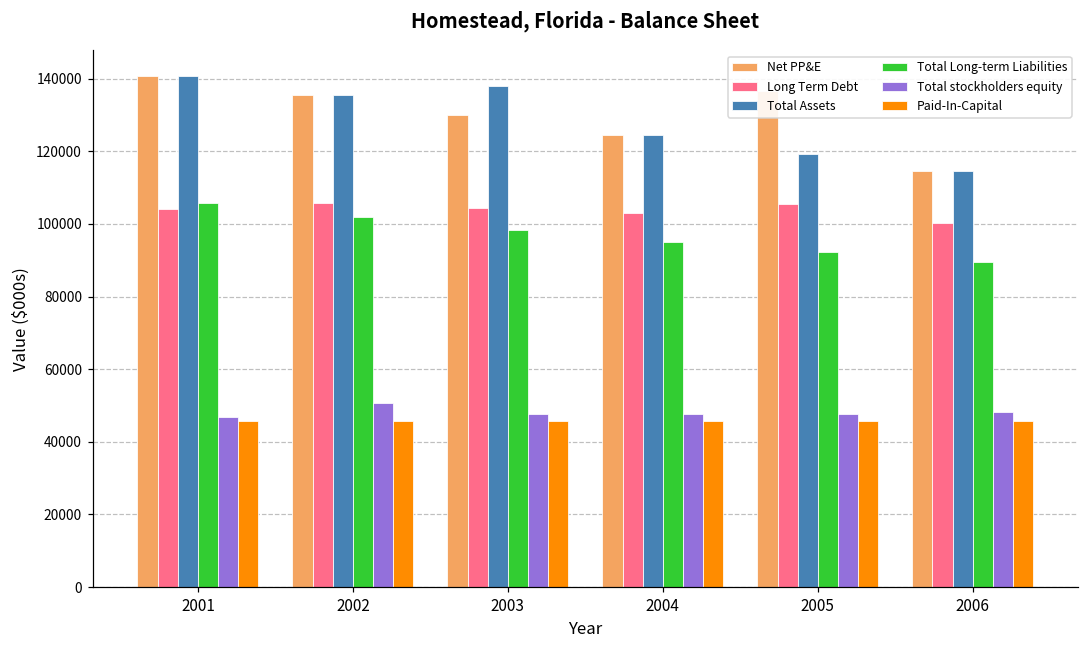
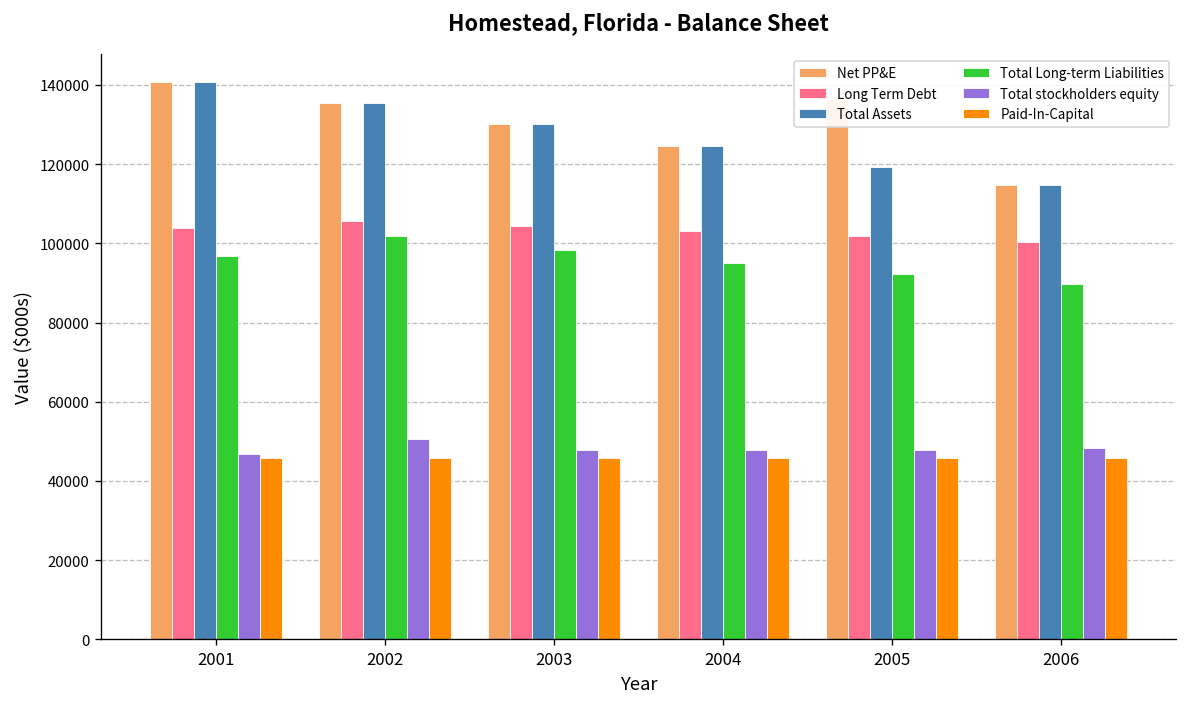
  {
    "Net PP&E": {
      "2001": 141000,
      "2002": 135000,
      "2003": 130000,
      "2004": 125000,
      "2006": 115000
    },
    "Long Term Debt": {
      "2001": 104000,
      "2002": 106000,
      "2003": 104000,
      "2004": 103000,
-     "2005": 105000,
+     "2005": 102000,
      "2006": 100000
    },
    "Total Assets": {
      "2001": 141000,
      "2002": 135000,
-     "2003": 138000,
+     "2003": 130000,
      "2004": 125000,
      "2005": 119000,
      "2006": 115000
    },
    "Total Long-term Liabilities": {
-     "2001": 106000,
+     "2001": 97000,
      "2002": 102000,
      "2003": 98000,
      "2004": 95000,
      "2005": 92000,
      "2006": 90000
    },
    "Total stockholders equity": {
      "2001": 47000,
      "2002": 51000,
      "2003": 48000,
      "2004": 48000,
      "2005": 48000,
      "2006": 48000
    },
    "Paid-In-Capital": {
      "2001": 46000,
      "2002": 46000,
      "2003": 46000,
      "2004": 46000,
      "2005": 46000,
      "2006": 46000
    }
  }
